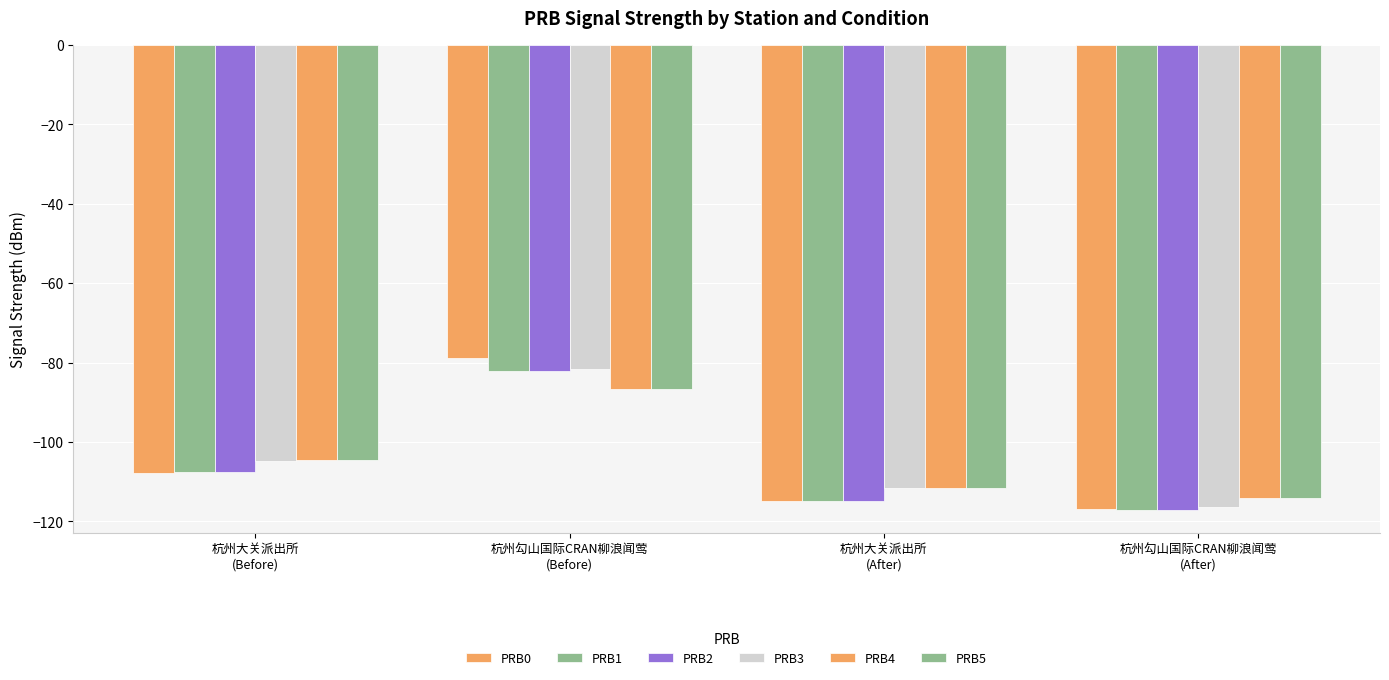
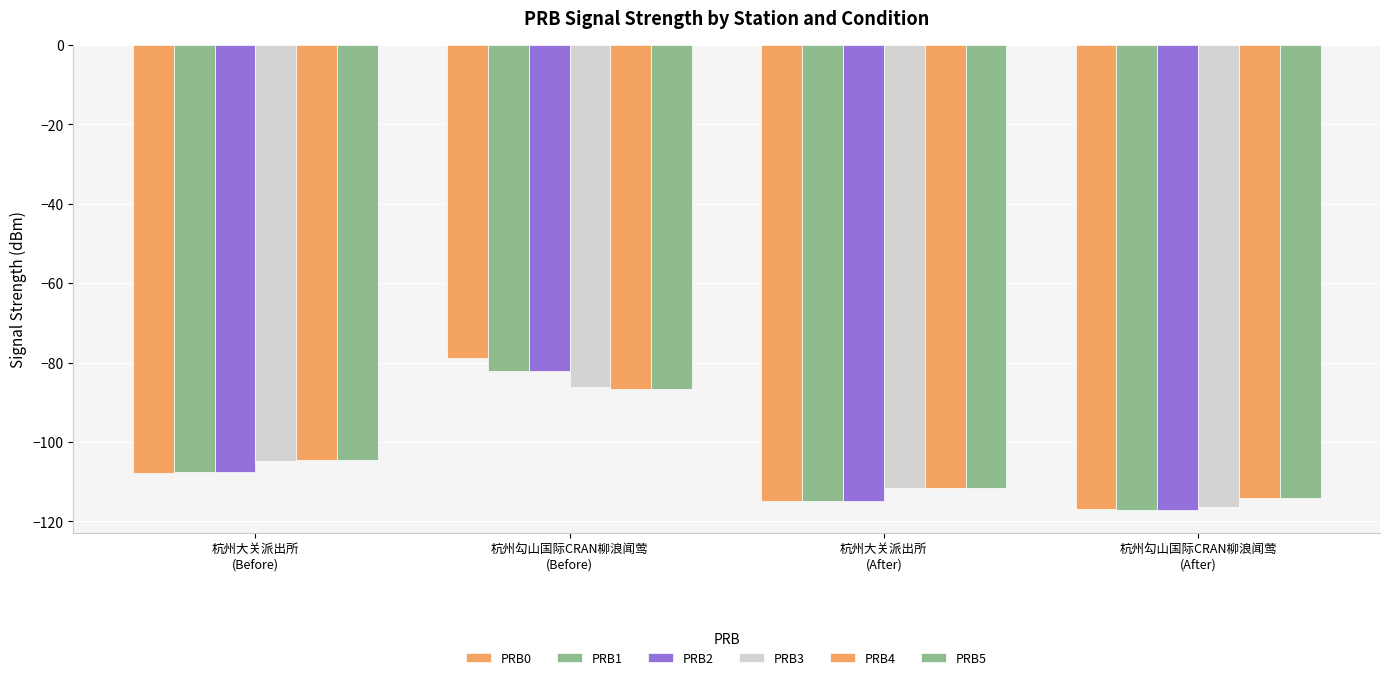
  {
    "PRB2": {
      "杭州大关派出所 (Before)": -108,
      "杭州勾山国际CRAN柳浪闻莺 (Before)": -82,
      "杭州大关派出所 (After)": -115,
      "杭州勾山国际CRAN柳浪闻莺 (After)": -117
    },
    "PRB3": {
      "杭州大关派出所 (Before)": -105,
-     "杭州勾山国际CRAN柳浪闻莺 (Before)": -82,
+     "杭州勾山国际CRAN柳浪闻莺 (Before)": -86,
      "杭州大关派出所 (After)": -112,
      "杭州勾山国际CRAN柳浪闻莺 (After)": -116
    }
  }
